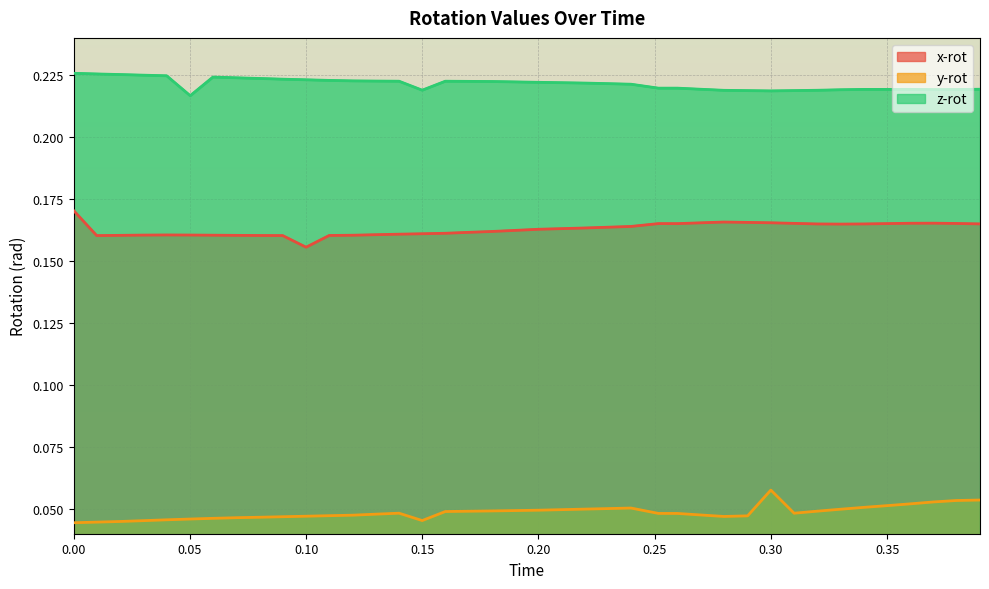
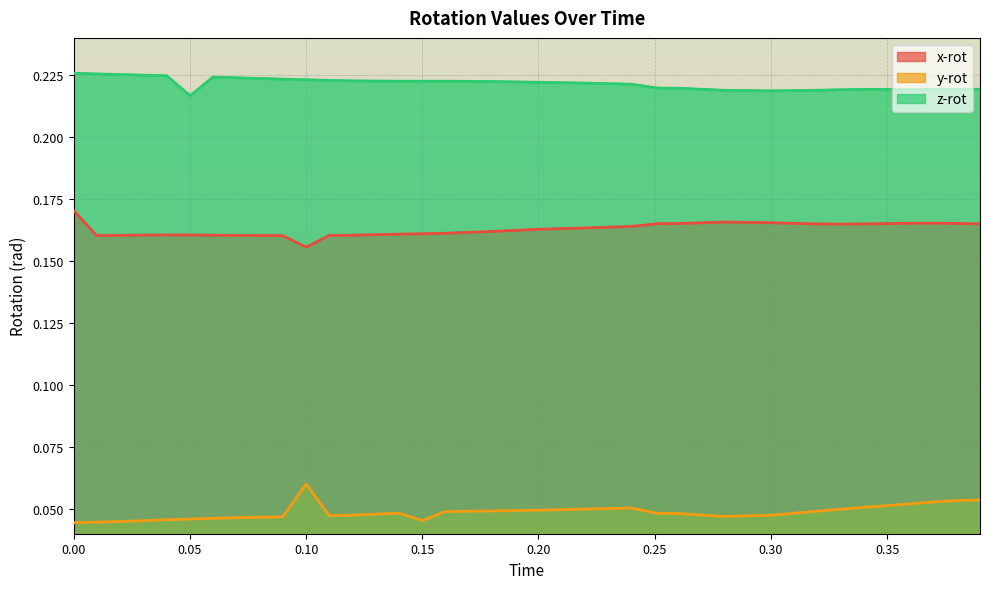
  {
    "x-rot": {
      "0.00": 0.170,
      "0.05": 0.160,
      "0.10": 0.156,
      "0.15": 0.161,
      "0.30": 0.165
    },
    "y-rot": {
      "0.00": 0.044,
      "0.05": 0.046,
-     "0.10": 0.047,
+     "0.10": 0.060,
      "0.15": 0.045,
-     "0.30": 0.058
+     "0.30": 0.047
    },
    "z-rot": {
      "0.00": 0.226,
      "0.05": 0.217,
      "0.10": 0.223,
-     "0.15": 0.219,
+     "0.15": 0.223,
      "0.30": 0.219
    }
  }
